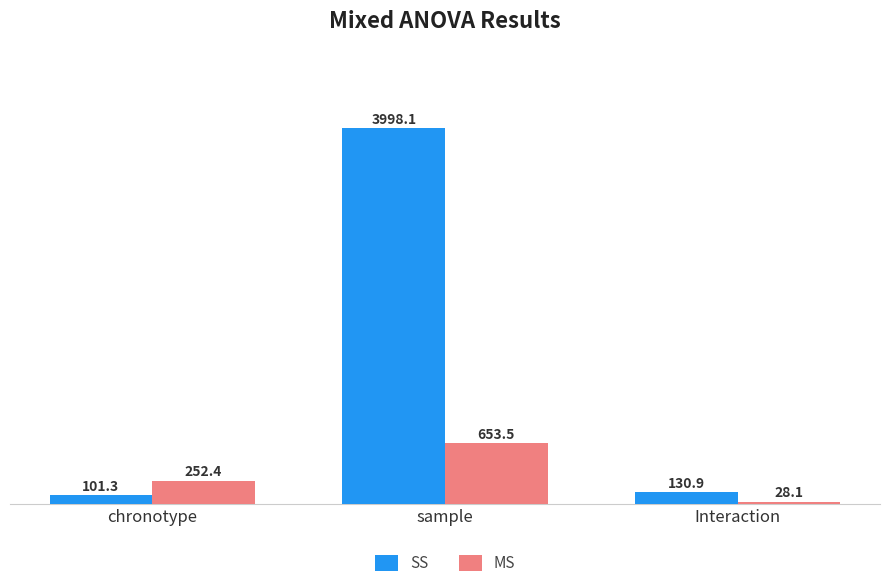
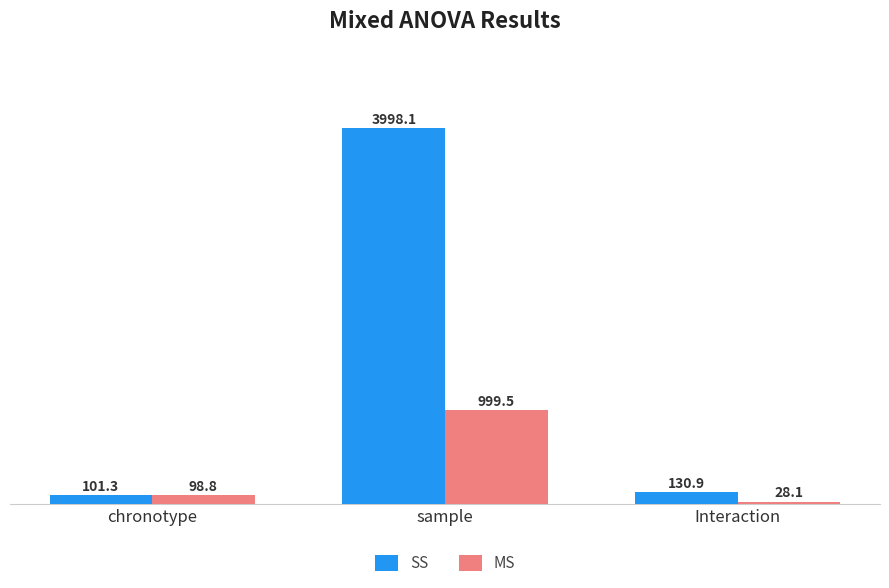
  {
    "SS": {
      "chronotype": 101.3,
      "sample": 3998.1,
      "Interaction": 130.9
    },
    "MS": {
-     "chronotype": 252.4,
-     "sample": 653.5,
+     "chronotype": 98.8,
+     "sample": 999.5,
      "Interaction": 28.1
    }
  }
